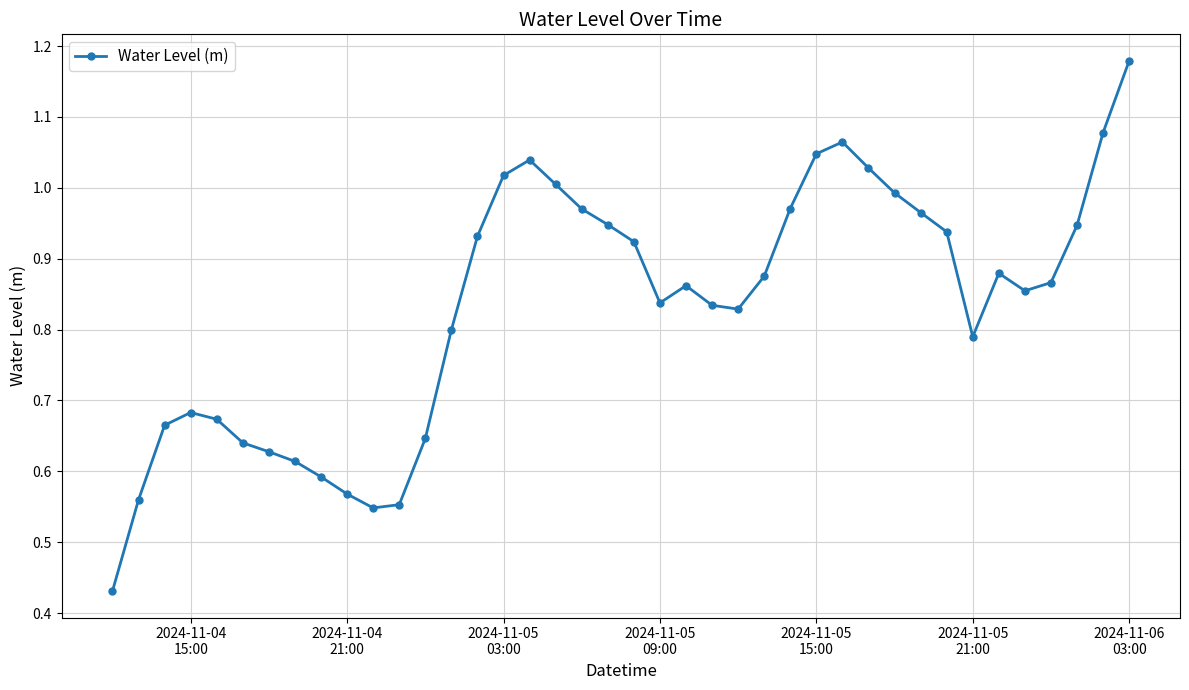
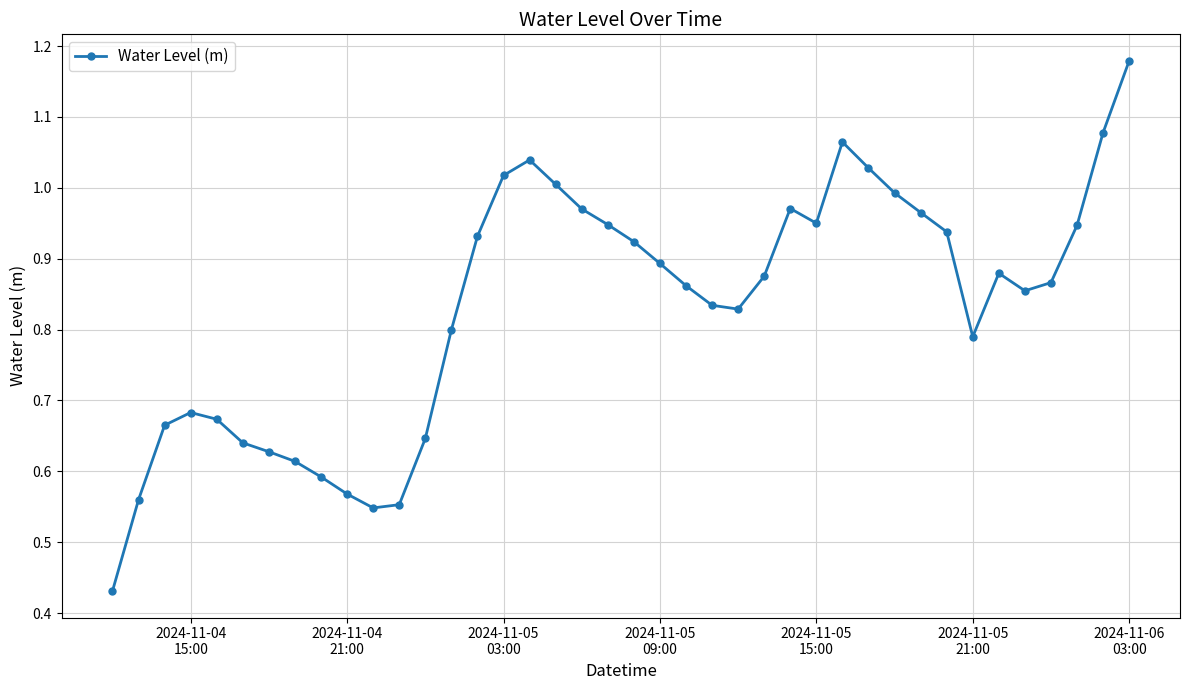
  {
    "2024-11-04 15:00": 0.68,
    "2024-11-04 21:00": 0.57,
    "2024-11-05 03:00": 1.02,
-   "2024-11-05 09:00": 0.84,
-   "2024-11-05 15:00": 1.05,
+   "2024-11-05 09:00": 0.89,
+   "2024-11-05 15:00": 0.95,
    "2024-11-05 21:00": 0.79,
    "2024-11-06 03:00": 1.18
  }
